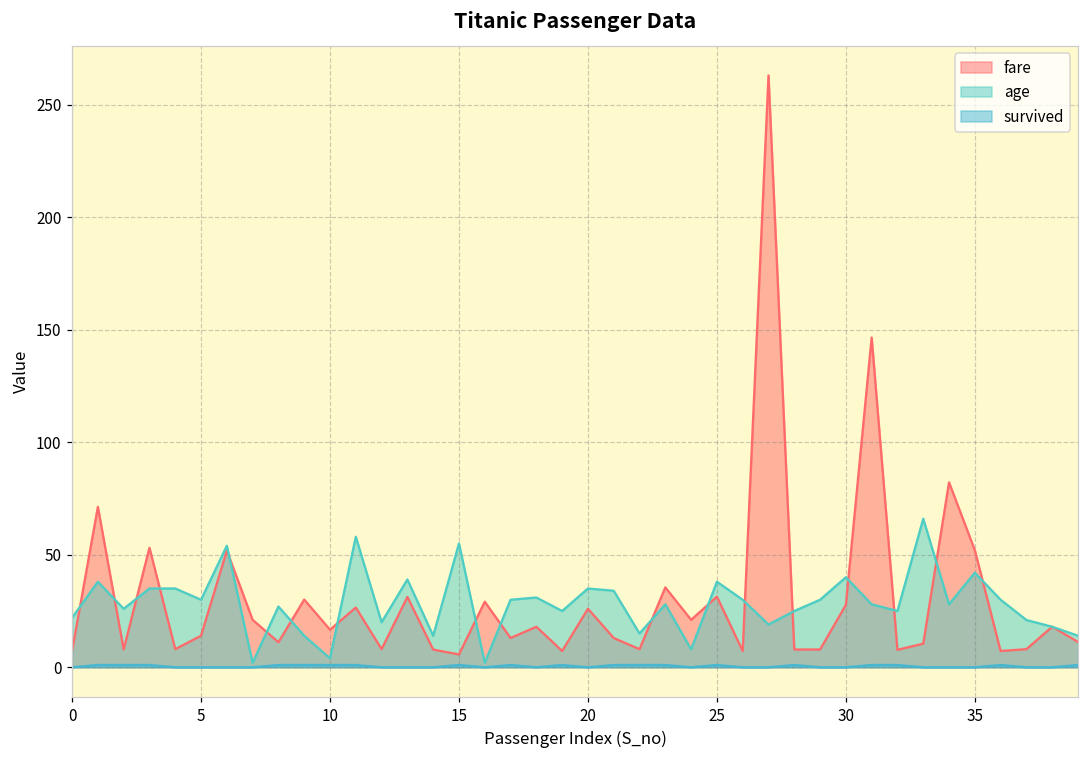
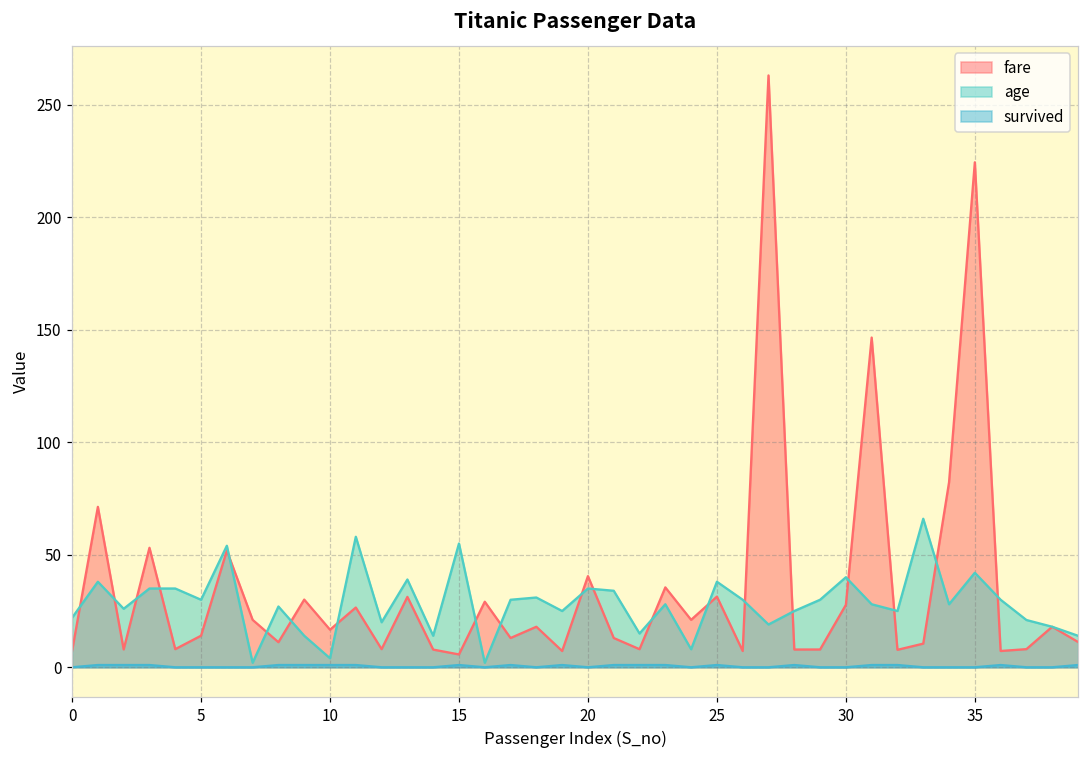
  {
    "fare": {
      "0": 7,
      "5": 14,
      "10": 17,
      "15": 6,
-     "20": 26,
+     "20": 41,
      "25": 31,
      "30": 28,
-     "35": 52
+     "35": 224
    }
  }
